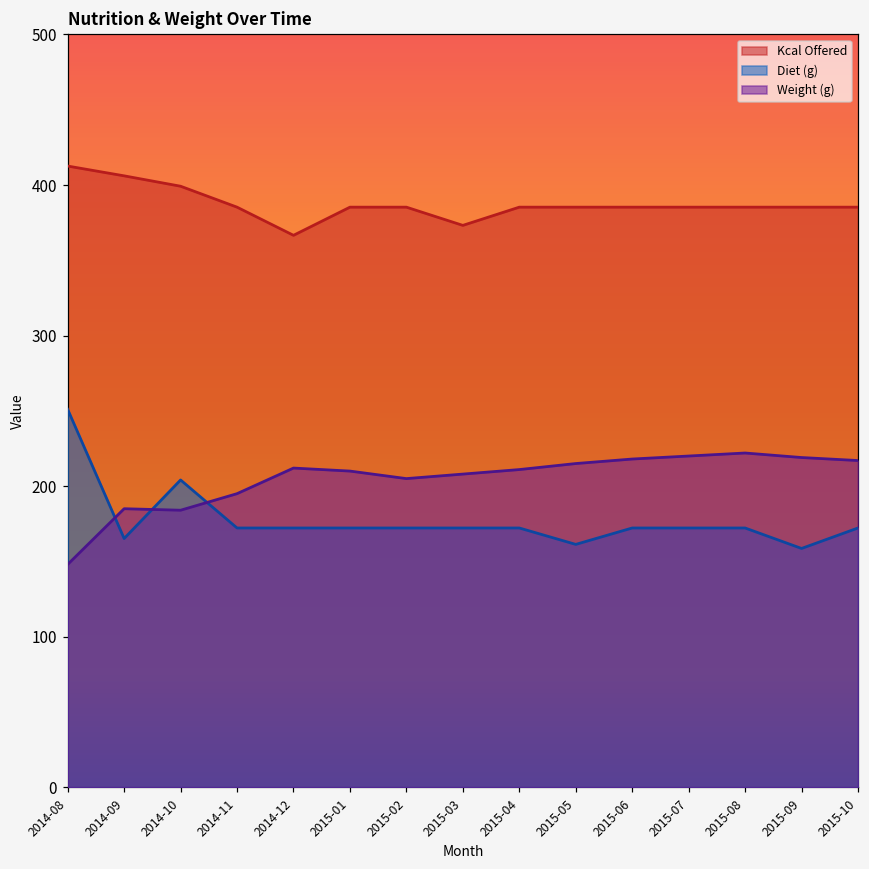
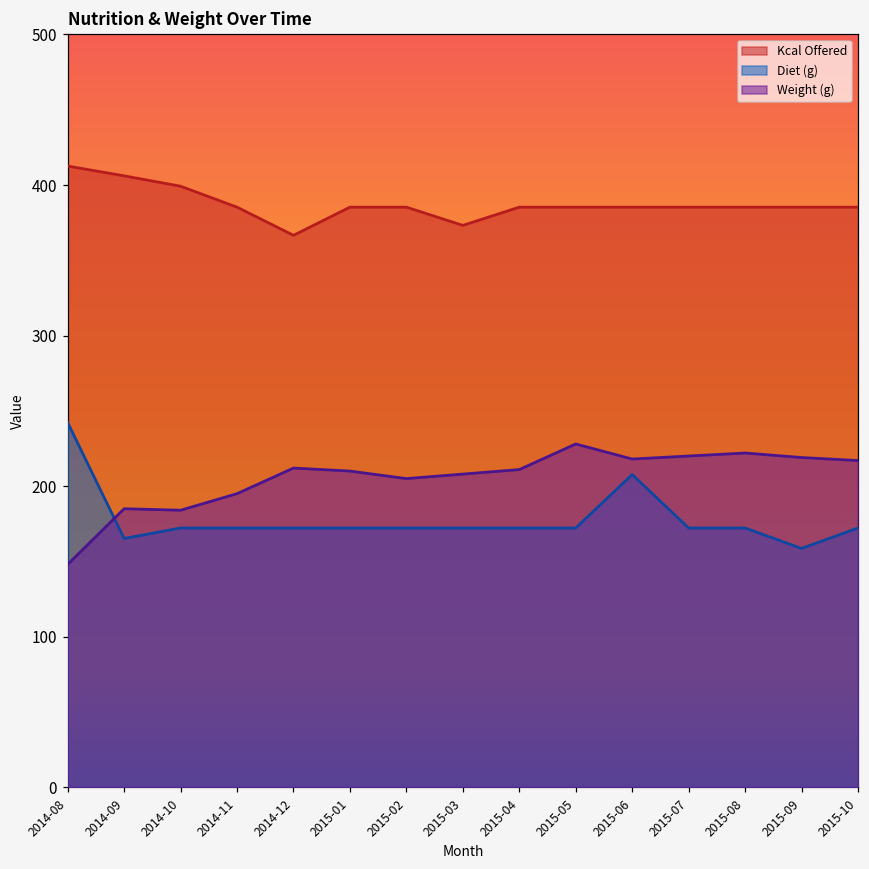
  {
    "Kcal Offered": {
      "2014-08": 413,
      "2014-09": 406,
      "2014-10": 399,
      "2014-11": 385,
      "2014-12": 367,
      "2015-01": 385,
      "2015-02": 385,
      "2015-03": 373,
      "2015-04": 385,
      "2015-05": 385,
      "2015-06": 385,
      "2015-07": 385,
      "2015-08": 385,
      "2015-09": 385,
      "2015-10": 385
    },
    "Diet (g)": {
-     "2014-08": 251,
+     "2014-08": 242,
      "2014-09": 165,
-     "2014-10": 204,
+     "2014-10": 172,
      "2014-11": 172,
      "2014-12": 172,
      "2015-01": 172,
      "2015-02": 172,
      "2015-03": 172,
      "2015-04": 172,
-     "2015-05": 161,
-     "2015-06": 172,
+     "2015-05": 172,
+     "2015-06": 208,
      "2015-07": 172,
      "2015-08": 172,
      "2015-09": 159,
      "2015-10": 172
    },
    "Weight (g)": {
      "2014-08": 148,
      "2014-09": 185,
      "2014-10": 184,
      "2014-11": 195,
      "2014-12": 212,
      "2015-01": 210,
      "2015-02": 205,
      "2015-03": 208,
      "2015-04": 211,
-     "2015-05": 215,
+     "2015-05": 228,
      "2015-06": 218,
      "2015-07": 220,
      "2015-08": 222,
      "2015-09": 219,
      "2015-10": 217
    }
  }
